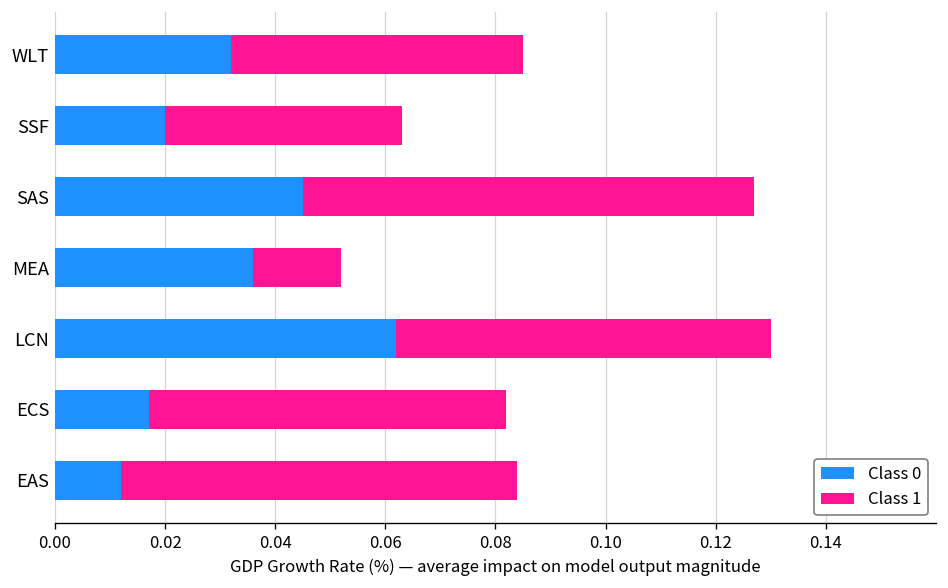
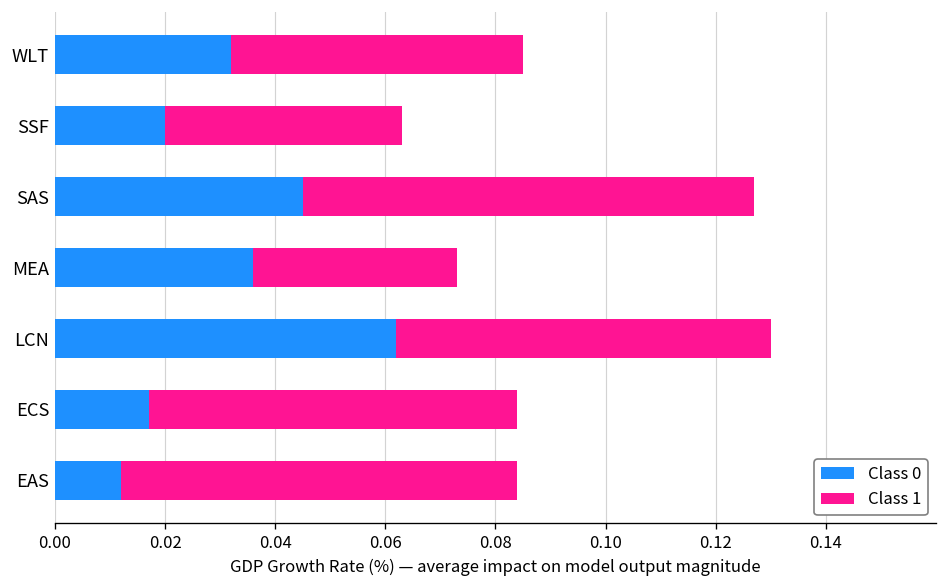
  {
    "Class 0": {
      "WLT": 0.032,
      "SSF": 0.020,
      "SAS": 0.045,
      "MEA": 0.036,
      "LCN": 0.062,
      "ECS": 0.017,
      "EAS": 0.012
    },
    "Class 1": {
      "WLT": 0.053,
      "SSF": 0.043,
      "SAS": 0.082,
-     "MEA": 0.016,
+     "MEA": 0.037,
      "LCN": 0.068,
-     "ECS": 0.065,
+     "ECS": 0.067,
      "EAS": 0.072
    }
  }
